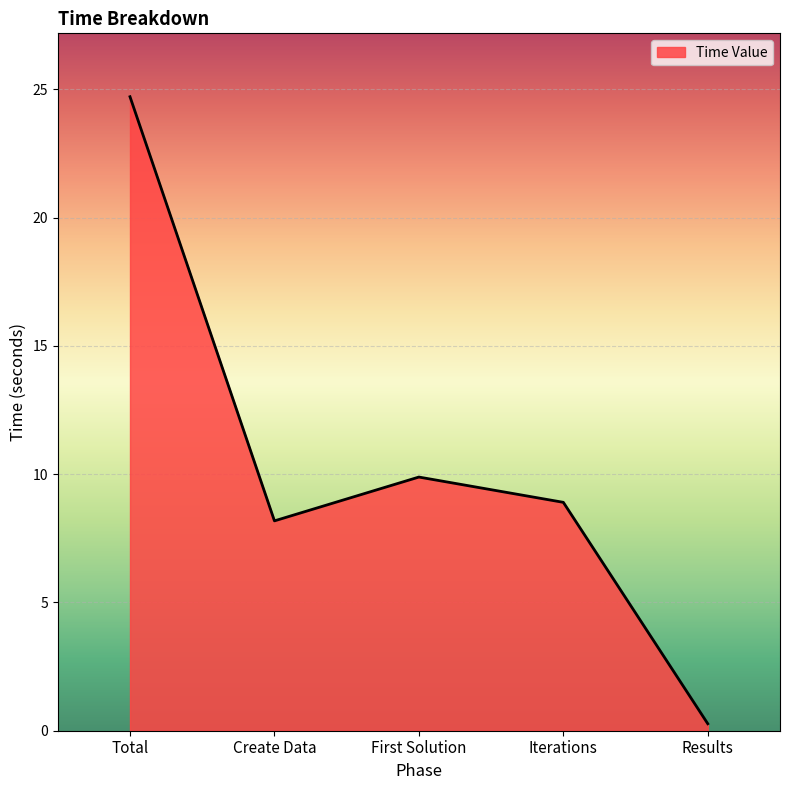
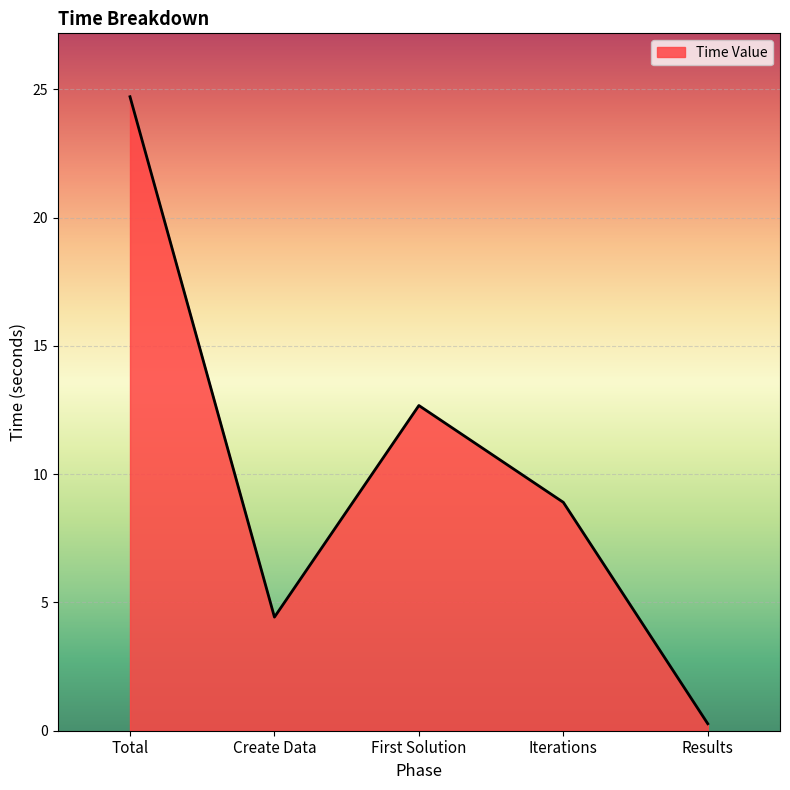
  {
    "Total": 24.7,
-   "Create Data": 8.2,
-   "First Solution": 9.9,
+   "Create Data": 4.4,
+   "First Solution": 12.7,
    "Iterations": 8.9,
    "Results": 0.3
  }
